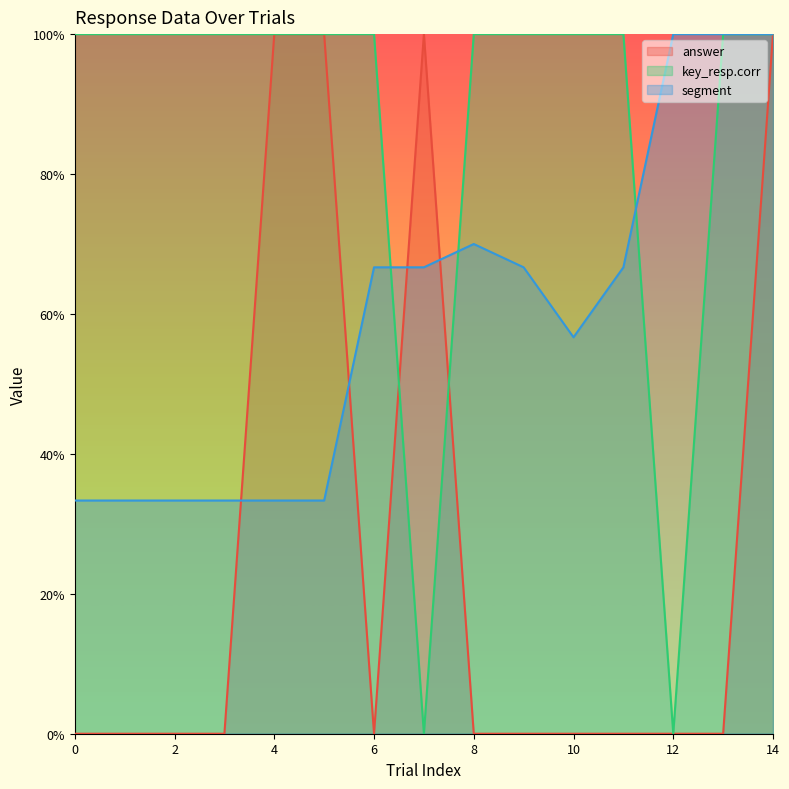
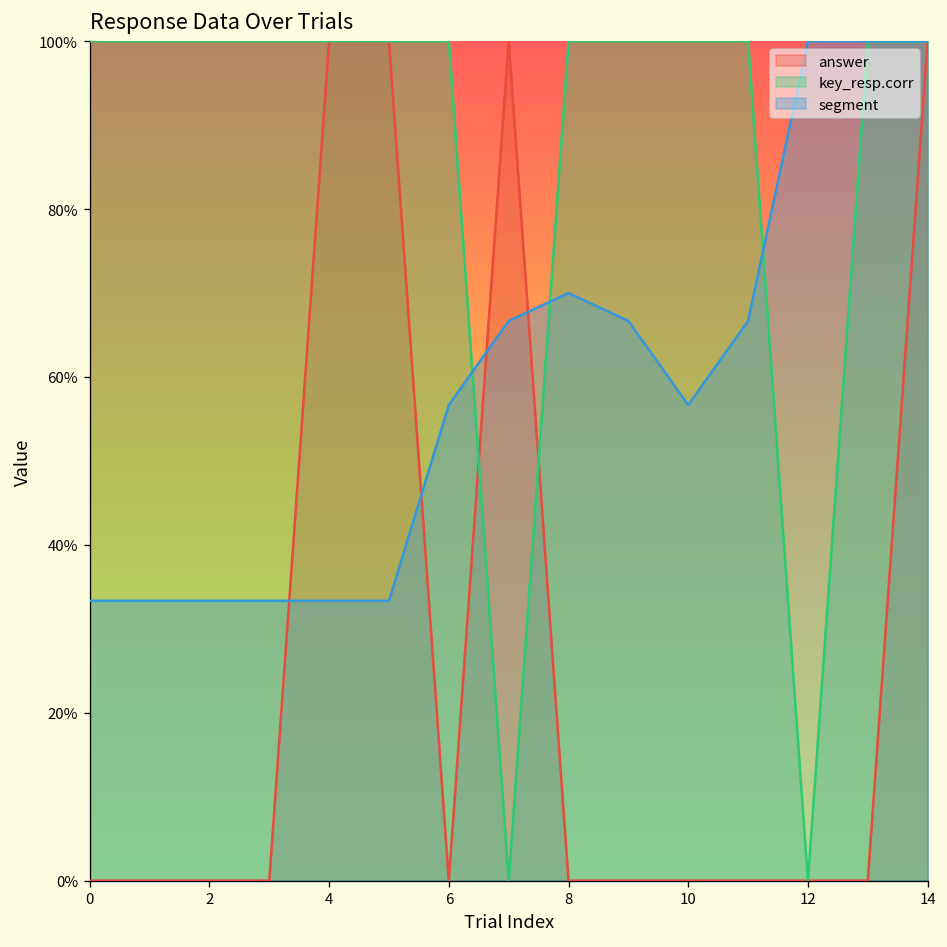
  {
    "answer": {
      "0": "0%",
      "2": "0%",
      "6": "0%",
      "8": "0%",
      "10": "0%"
    },
    "key_resp.corr": {
      "0": "100%",
      "2": "100%",
      "6": "100%",
      "8": "100%",
      "10": "100%"
    },
    "segment": {
      "0": "33%",
      "2": "33%",
      "4": "33%",
-     "6": "67%",
+     "6": "57%",
      "8": "70%",
      "10": "57%",
      "12": "100%"
    }
  }
